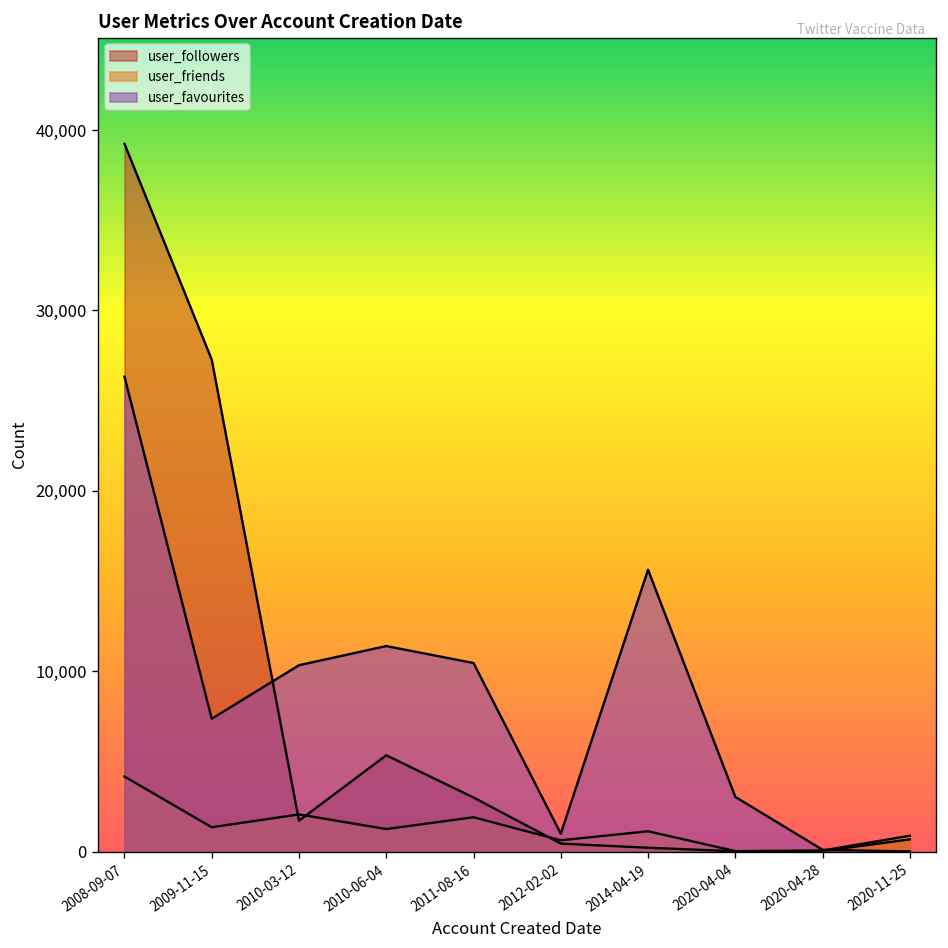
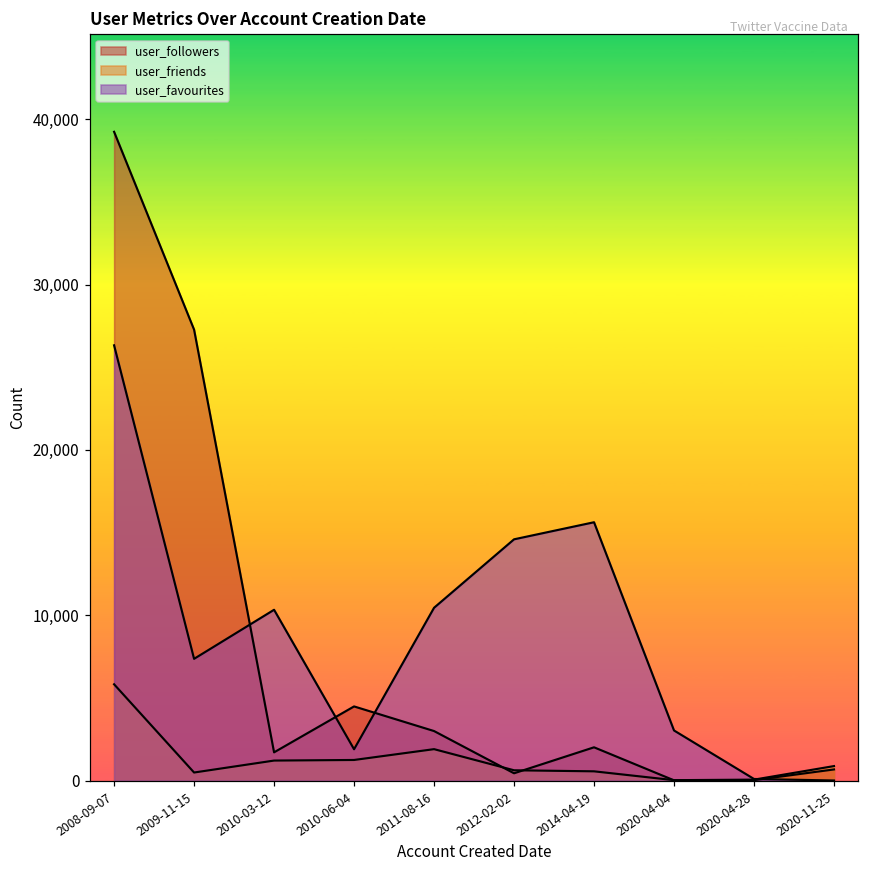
  {
    "user_followers": {
      "2008-09-07": "39,200",
      "2009-11-15": "27,300",
      "2010-03-12": "1,700",
-     "2010-06-04": "5,300",
+     "2010-06-04": "4,500",
      "2011-08-16": "3,000",
      "2012-02-02": "400",
-     "2014-04-19": "200",
+     "2014-04-19": "2,000",
      "2020-11-25": "700"
    },
    "user_friends": {
-     "2008-09-07": "4,200",
-     "2009-11-15": "1,400",
-     "2010-03-12": "2,100",
+     "2008-09-07": "5,800",
+     "2009-11-15": "500",
+     "2010-03-12": "1,200",
      "2010-06-04": "1,300",
      "2011-08-16": "1,900",
      "2012-02-02": "600",
-     "2014-04-19": "1,100",
+     "2014-04-19": "600",
      "2020-11-25": "900"
    },
    "user_favourites": {
      "2008-09-07": "26,300",
      "2009-11-15": "7,400",
      "2010-03-12": "10,300",
-     "2010-06-04": "11,400",
+     "2010-06-04": "1,900",
      "2011-08-16": "10,500",
-     "2012-02-02": "1,000",
+     "2012-02-02": "14,600",
      "2014-04-19": "15,600",
      "2020-04-04": "3,000",
      "2020-11-25": "0"
    }
  }
